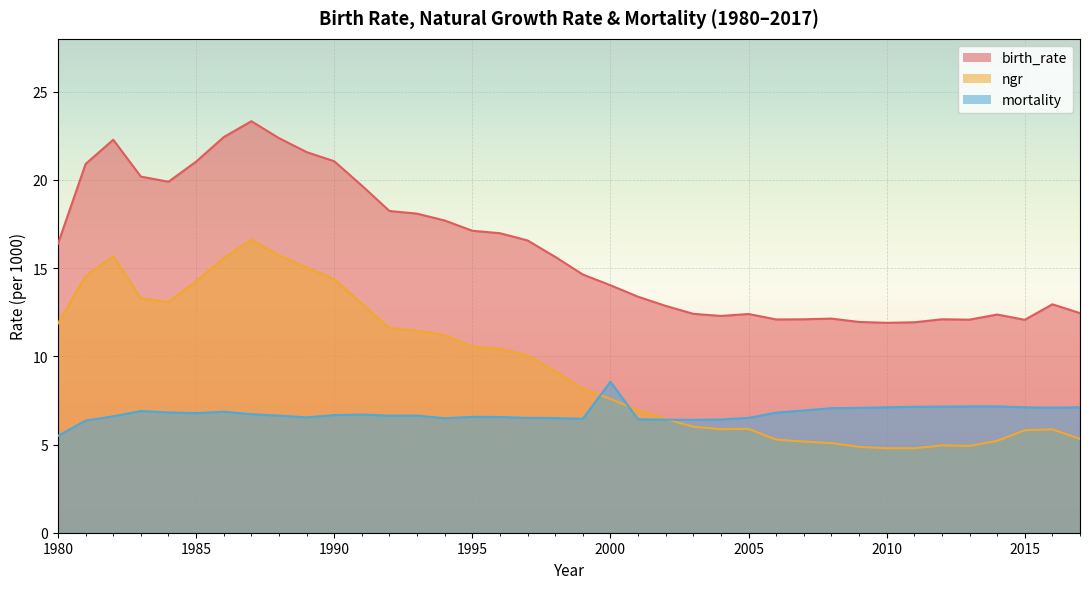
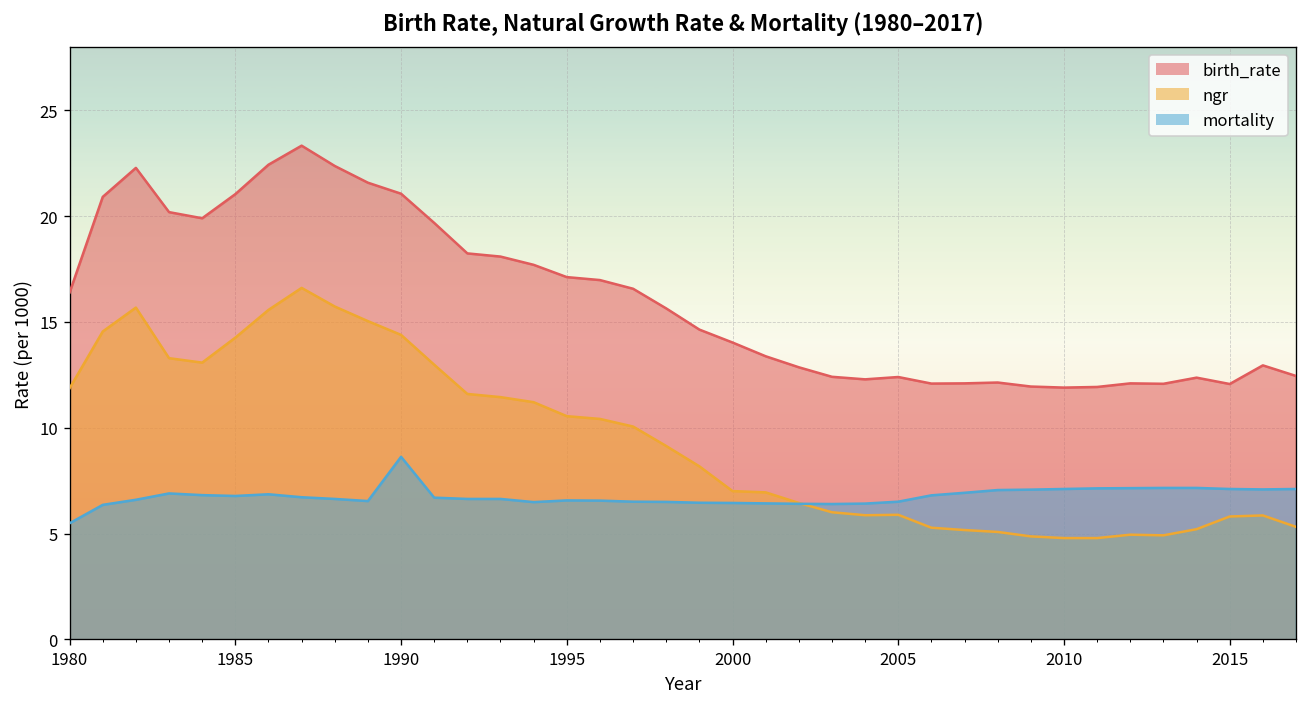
  {
    "birth_rate": {
      "1980": 16.4,
      "1985": 21.0,
      "1990": 21.1,
      "1995": 17.1,
      "2000": 14.0,
      "2005": 12.4,
      "2010": 11.9,
      "2015": 12.1
    },
    "ngr": {
      "1980": 11.9,
      "1985": 14.3,
      "1990": 14.4,
      "1995": 10.6,
-     "2000": 7.6,
+     "2000": 7.0,
      "2005": 5.9,
      "2010": 4.8,
      "2015": 5.8
    },
    "mortality": {
      "1980": 5.5,
      "1985": 6.8,
-     "1990": 6.7,
+     "1990": 8.6,
      "1995": 6.6,
-     "2000": 8.6,
+     "2000": 6.5,
      "2005": 6.5,
      "2010": 7.1,
      "2015": 7.1
    }
  }
